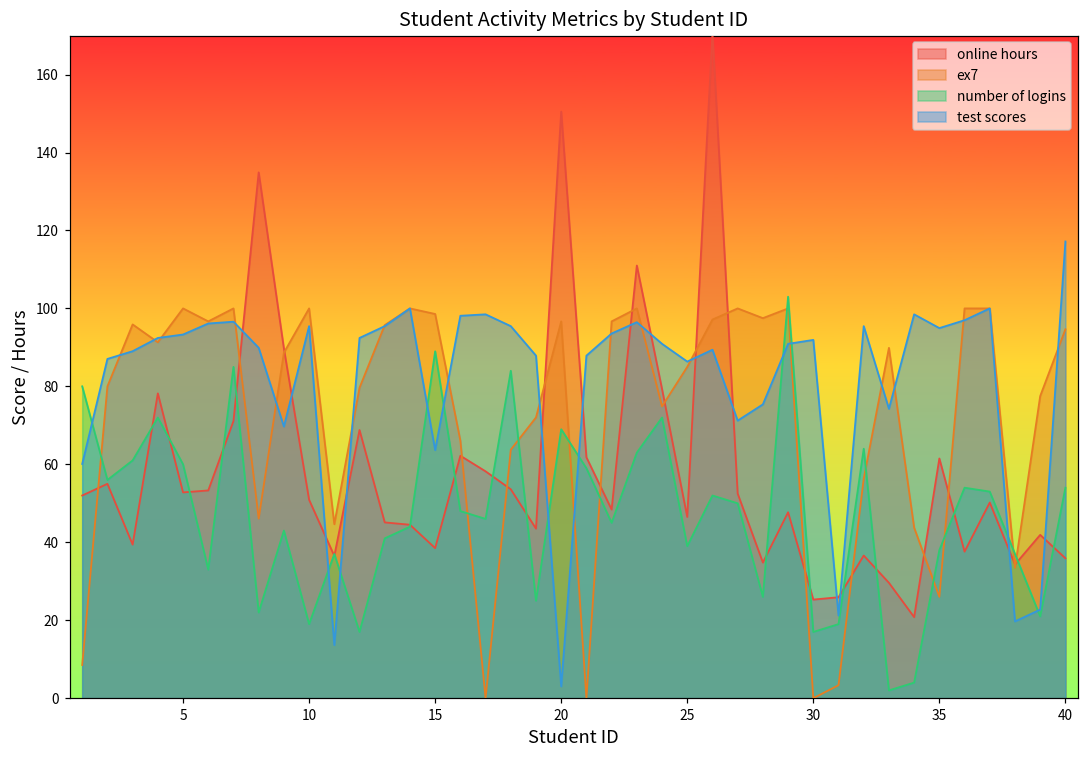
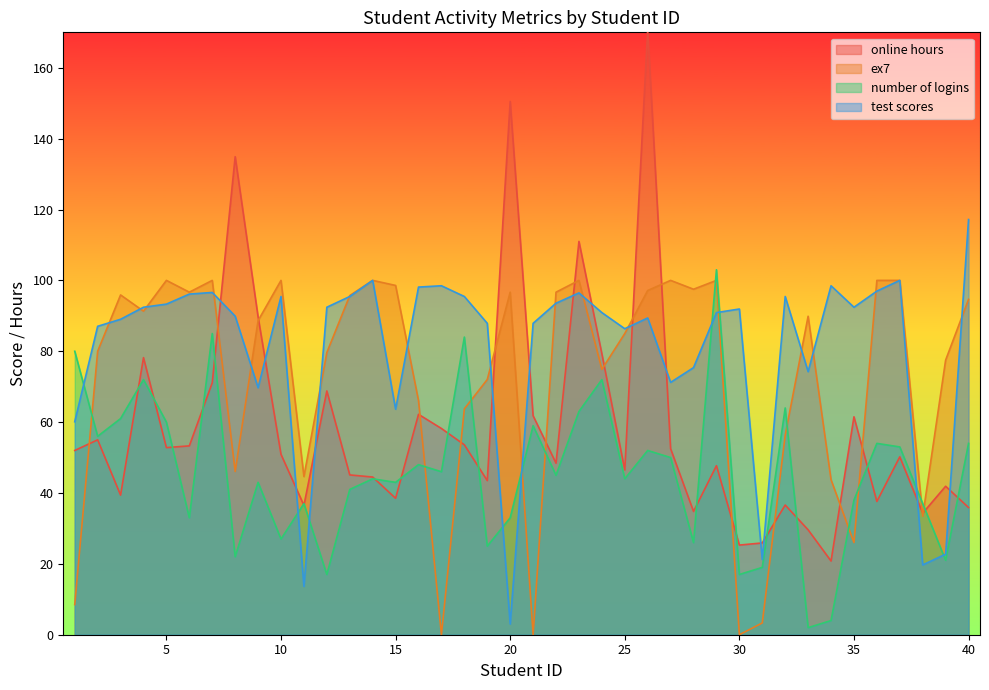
  {
    "number of logins": {
      "5": 60,
-     "10": 19,
-     "15": 89,
-     "20": 69,
-     "25": 39,
+     "10": 27,
+     "15": 43,
+     "20": 33,
+     "25": 44,
      "30": 17,
      "35": 38,
      "40": 54
    },
    "test scores": {
      "5": 93,
      "10": 95,
      "15": 64,
      "20": 3,
      "25": 86,
      "30": 92,
-     "35": 95,
+     "35": 92,
      "40": 117
    }
  }
